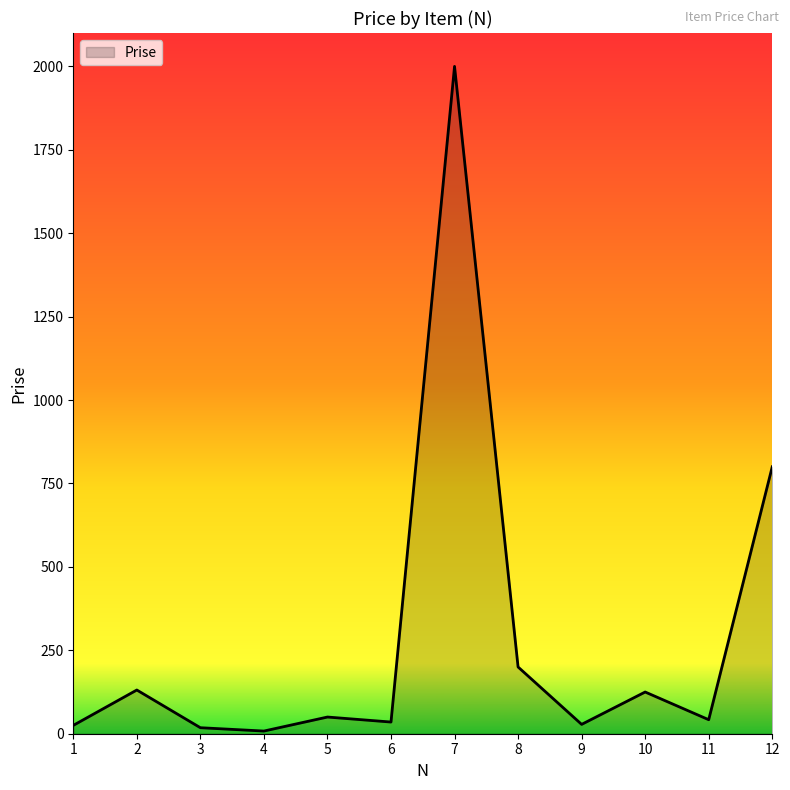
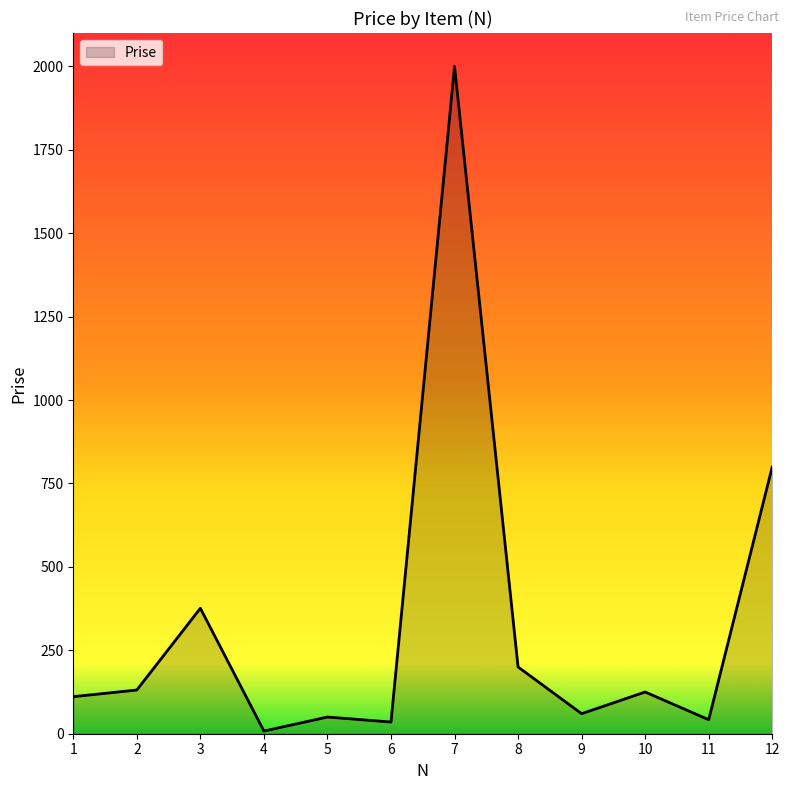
  {
-   "1": 30,
+   "1": 110,
    "2": 130,
-   "3": 20,
+   "3": 380,
    "4": 10,
    "5": 50,
    "6": 40,
    "7": 2000,
    "8": 200,
-   "9": 30,
+   "9": 60,
    "10": 130,
    "11": 40,
    "12": 800
  }
